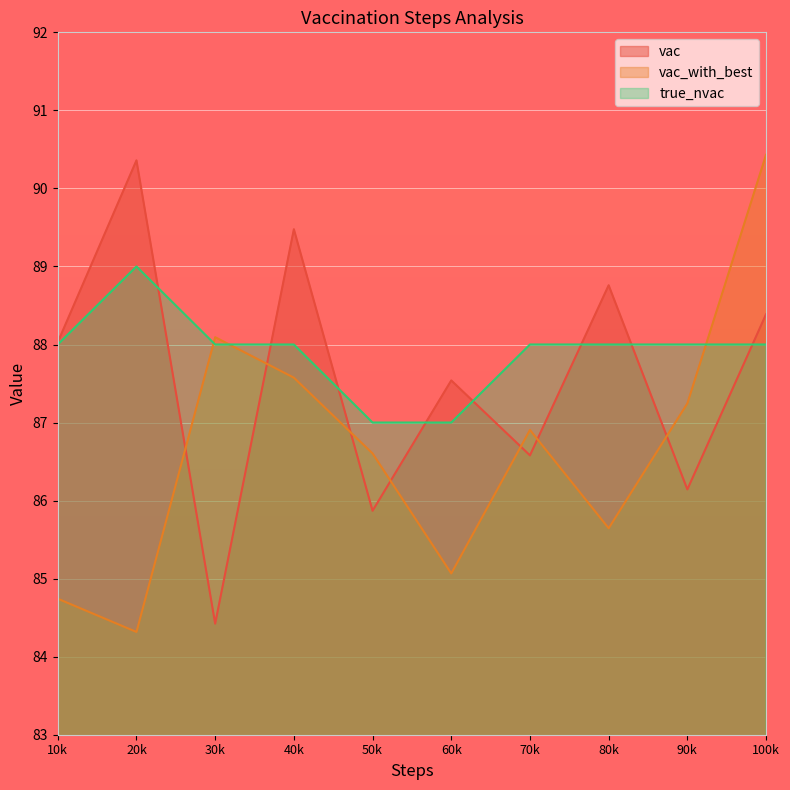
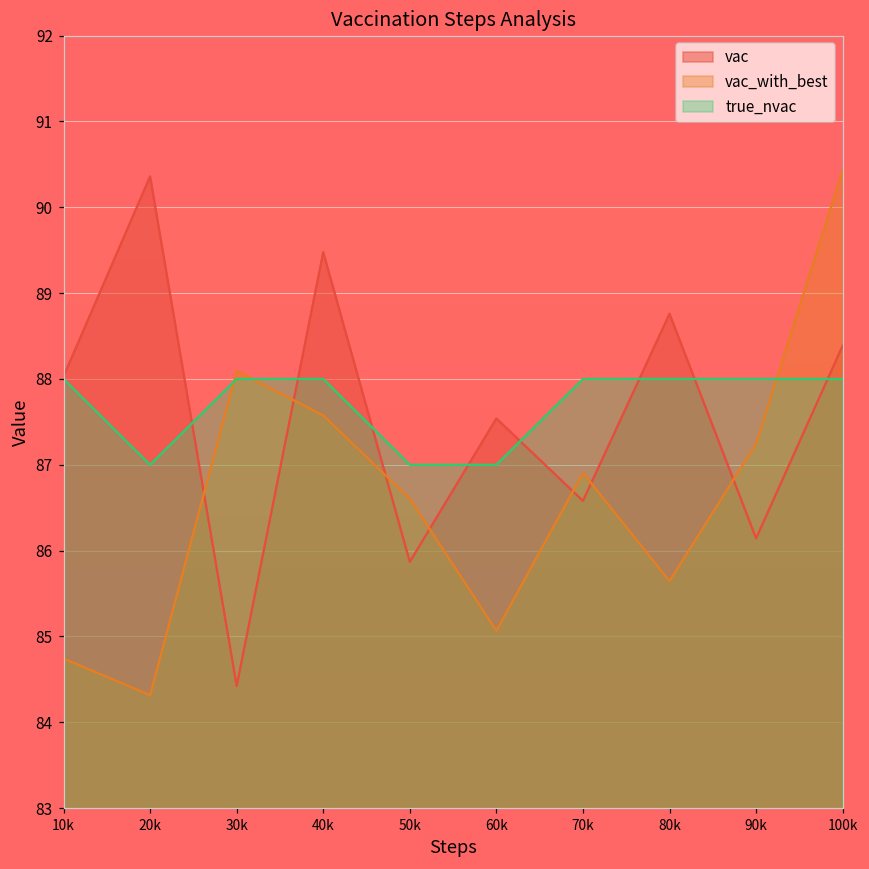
  {
    "true_nvac": {
-     "20k": 89,
+     "20k": 87,
      "30k": 88,
      "40k": 88,
      "50k": 87,
      "60k": 87,
      "70k": 88,
      "80k": 88,
      "90k": 88,
      "100k": 88
    }
  }
